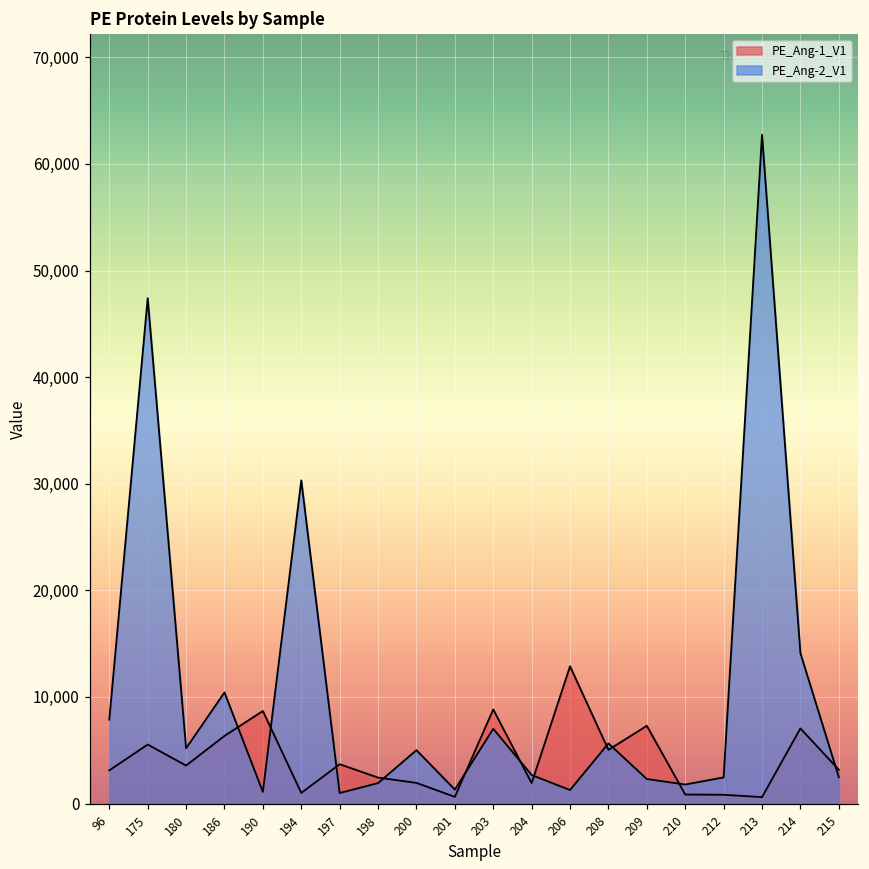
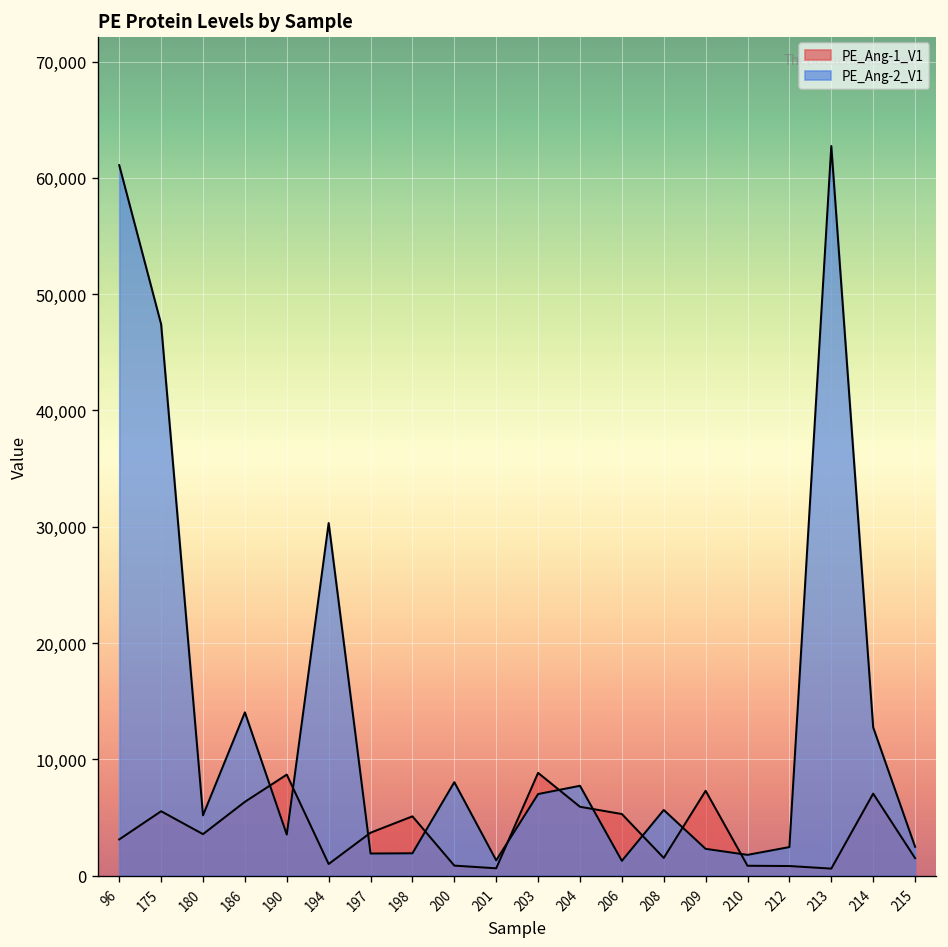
  {
    "PE_Ang-1_V1": {
      "96": "3,000",
      "175": "6,000",
      "180": "4,000",
      "186": "6,000",
      "190": "9,000",
      "194": "1,000",
      "197": "4,000",
-     "198": "2,000",
-     "200": "2,000",
+     "198": "5,000",
+     "200": "1,000",
      "201": "1,000",
      "203": "9,000",
-     "204": "2,000",
-     "206": "13,000",
-     "208": "5,000",
+     "204": "6,000",
+     "206": "5,000",
+     "208": "2,000",
      "209": "7,000",
      "210": "1,000",
      "212": "1,000",
      "213": "1,000",
      "214": "7,000",
-     "215": "3,000"
+     "215": "1,000"
    },
    "PE_Ang-2_V1": {
-     "96": "8,000",
+     "96": "61,000",
      "175": "47,000",
      "180": "5,000",
-     "186": "10,000",
-     "190": "1,000",
+     "186": "14,000",
+     "190": "4,000",
      "194": "30,000",
-     "197": "1,000",
+     "197": "2,000",
      "198": "2,000",
-     "200": "5,000",
+     "200": "8,000",
      "201": "1,000",
      "203": "7,000",
-     "204": "3,000",
+     "204": "8,000",
      "206": "1,000",
      "208": "6,000",
      "209": "2,000",
      "210": "2,000",
      "212": "2,000",
      "213": "63,000",
-     "214": "14,000",
+     "214": "13,000",
      "215": "2,000"
    }
  }
